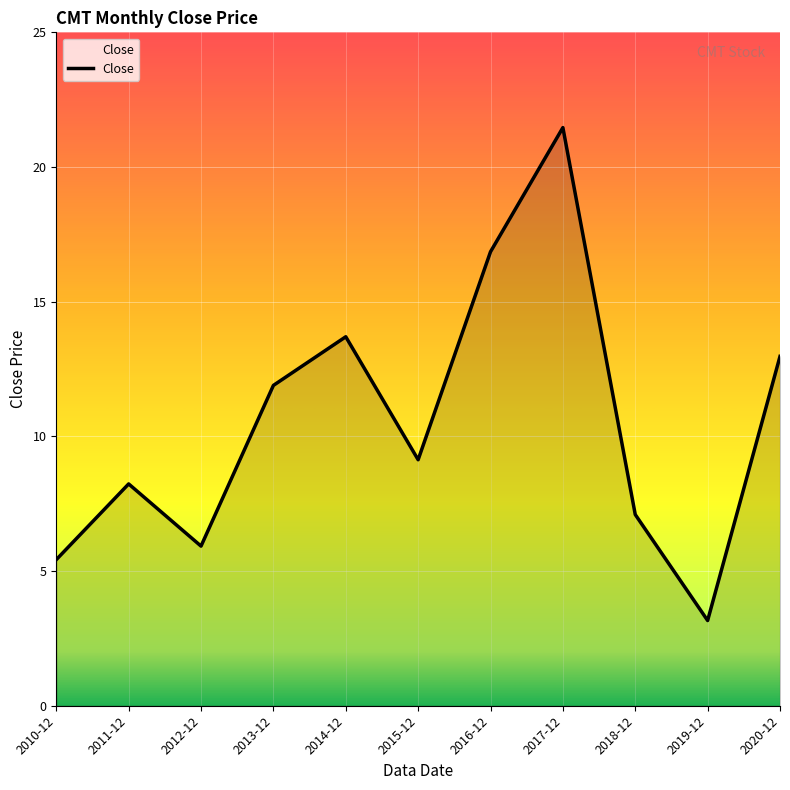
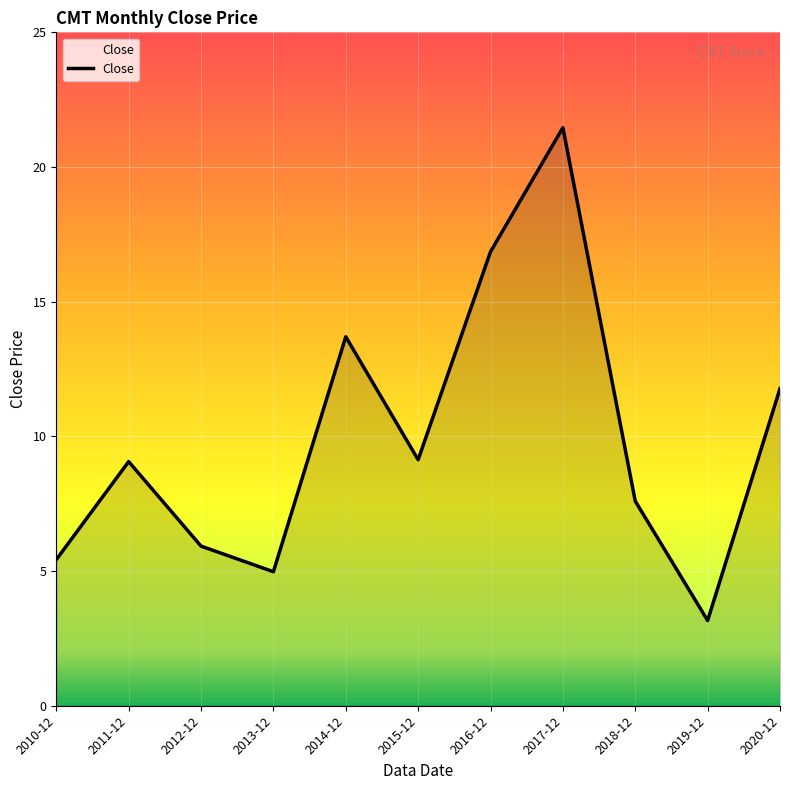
  {
    "2010-12": 5.4,
-   "2011-12": 8.2,
+   "2011-12": 9.1,
    "2012-12": 5.9,
-   "2013-12": 11.9,
+   "2013-12": 5.0,
    "2014-12": 13.7,
    "2015-12": 9.1,
    "2016-12": 16.9,
    "2017-12": 21.5,
-   "2018-12": 7.1,
+   "2018-12": 7.6,
    "2019-12": 3.2,
-   "2020-12": 13.0
+   "2020-12": 11.8
  }
